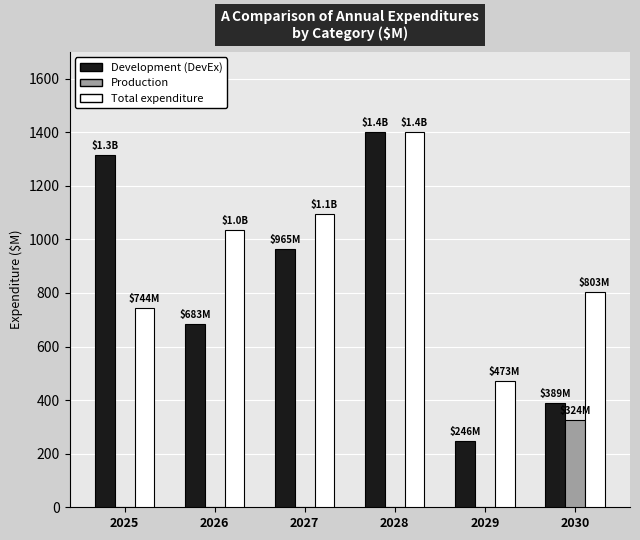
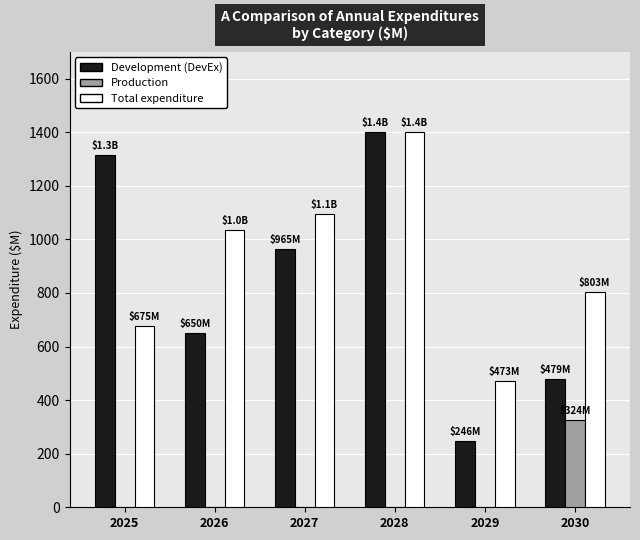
  {
    "Development (DevEx)": {
      "2025": "$1.3B",
-     "2026": "$683M",
+     "2026": "$650M",
      "2027": "$965M",
      "2028": "$1.4B",
      "2029": "$246M",
-     "2030": "$389M"
+     "2030": "$479M"
    },
    "Production": {
      "2030": "$324M"
    },
    "Total expenditure": {
-     "2025": "$744M",
+     "2025": "$675M",
      "2026": "$1.0B",
      "2027": "$1.1B",
      "2028": "$1.4B",
      "2029": "$473M",
      "2030": "$803M"
    }
  }
